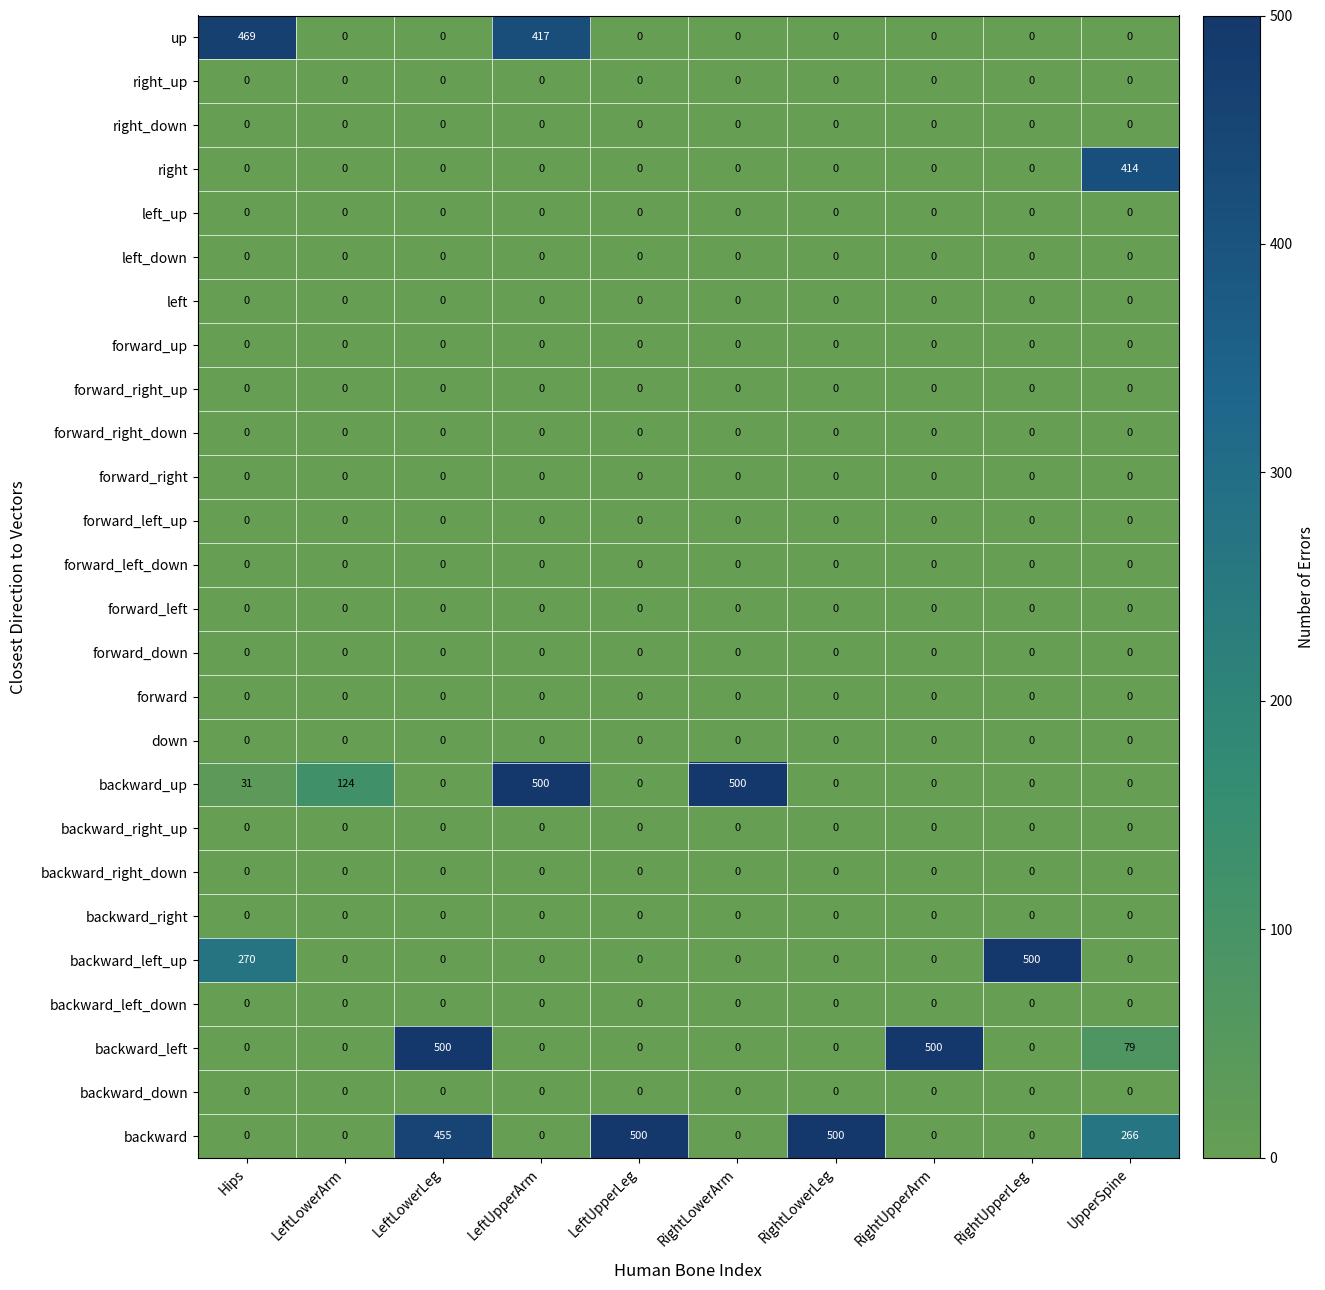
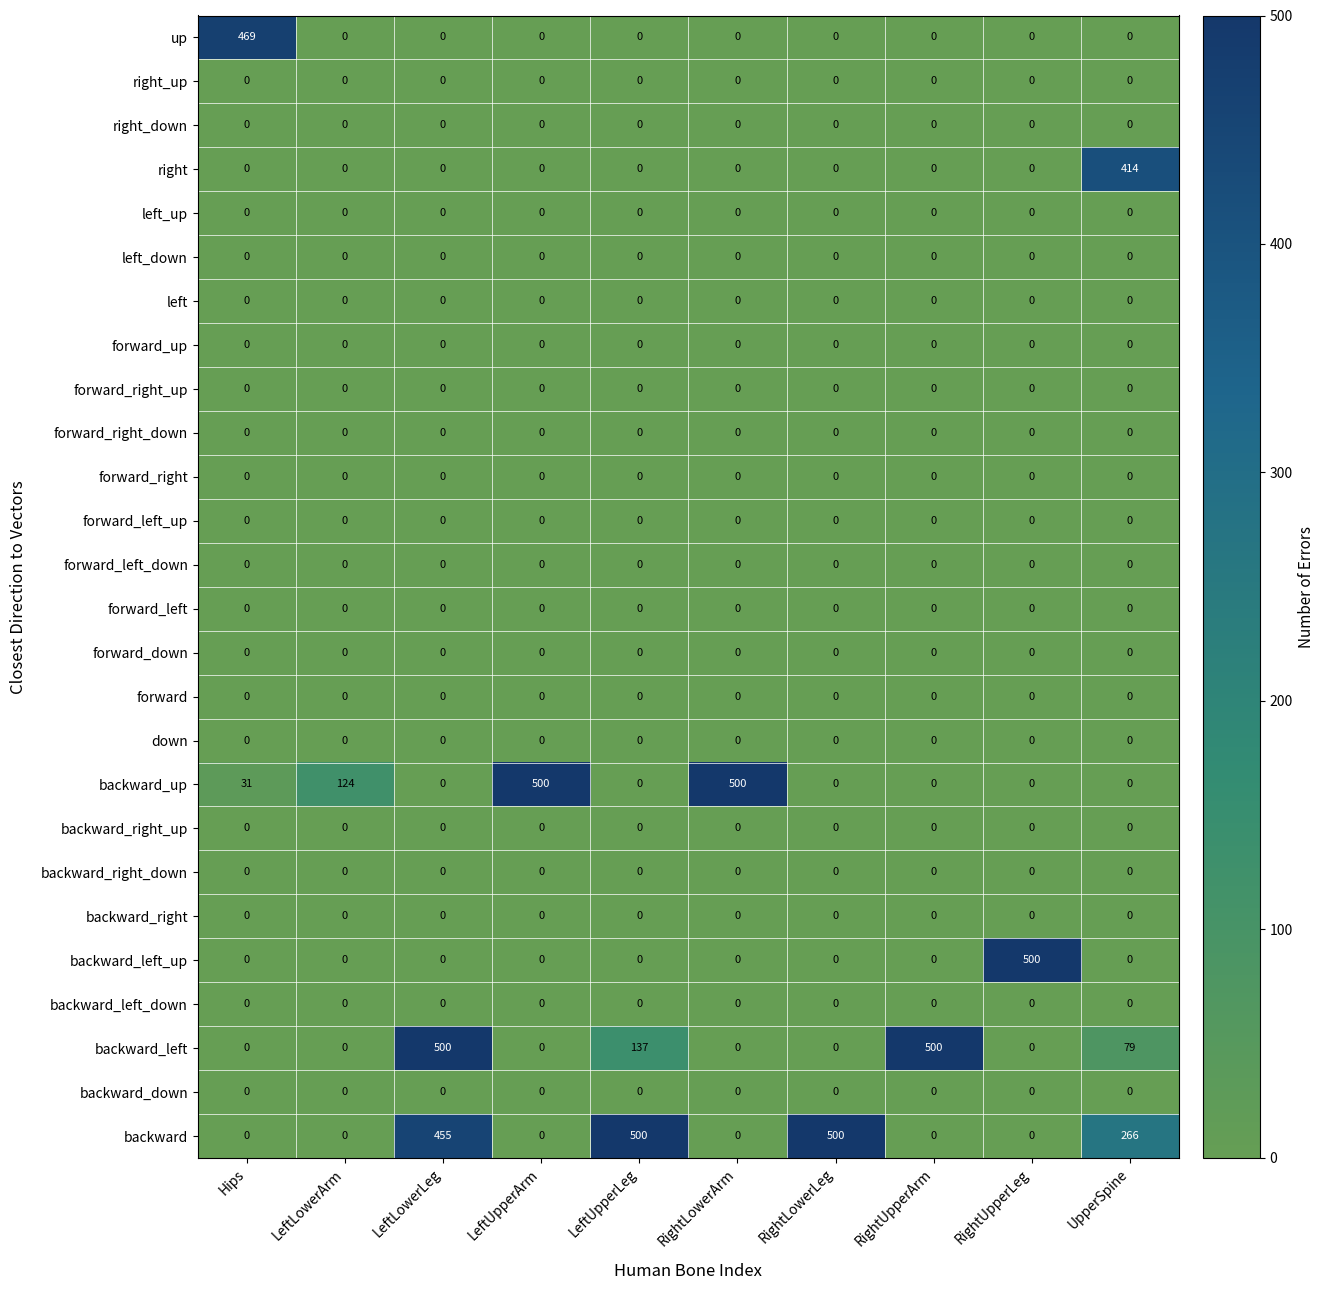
  {
    "up": {
      "Hips": 469,
      "LeftLowerArm": 0,
      "LeftLowerLeg": 0,
-     "LeftUpperArm": 417,
+     "LeftUpperArm": 0,
      "LeftUpperLeg": 0,
      "RightLowerArm": 0,
      "RightLowerLeg": 0,
      "RightUpperArm": 0,
      "RightUpperLeg": 0,
      "UpperSpine": 0
    },
    "backward_left_up": {
-     "Hips": 270,
+     "Hips": 0,
      "LeftLowerArm": 0,
      "LeftLowerLeg": 0,
      "LeftUpperArm": 0,
      "LeftUpperLeg": 0,
      "RightLowerArm": 0,
      "RightLowerLeg": 0,
      "RightUpperArm": 0,
      "RightUpperLeg": 500,
      "UpperSpine": 0
    },
    "backward_left": {
      "Hips": 0,
      "LeftLowerArm": 0,
      "LeftLowerLeg": 500,
      "LeftUpperArm": 0,
-     "LeftUpperLeg": 0,
+     "LeftUpperLeg": 137,
      "RightLowerArm": 0,
      "RightLowerLeg": 0,
      "RightUpperArm": 500,
      "RightUpperLeg": 0,
      "UpperSpine": 79
    }
  }
